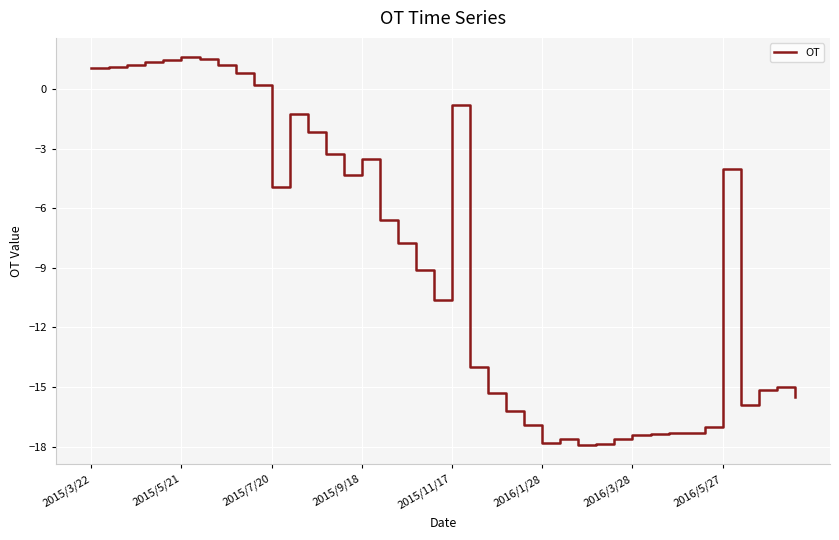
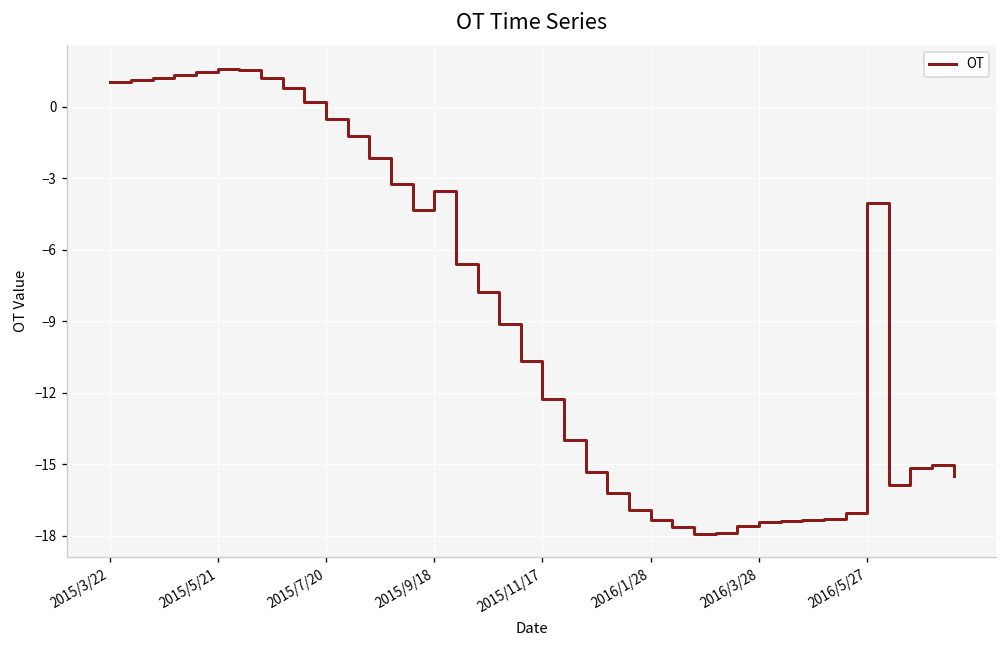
  {
    "2015/3/22": 1.0,
    "2015/5/21": 1.6,
-   "2015/7/20": -5.0,
+   "2015/7/20": -0.5,
    "2015/9/18": -3.5,
-   "2015/11/17": -0.8,
-   "2016/1/28": -17.8,
+   "2015/11/17": -12.3,
+   "2016/1/28": -17.3,
    "2016/3/28": -17.4,
    "2016/5/27": -4.0
  }
